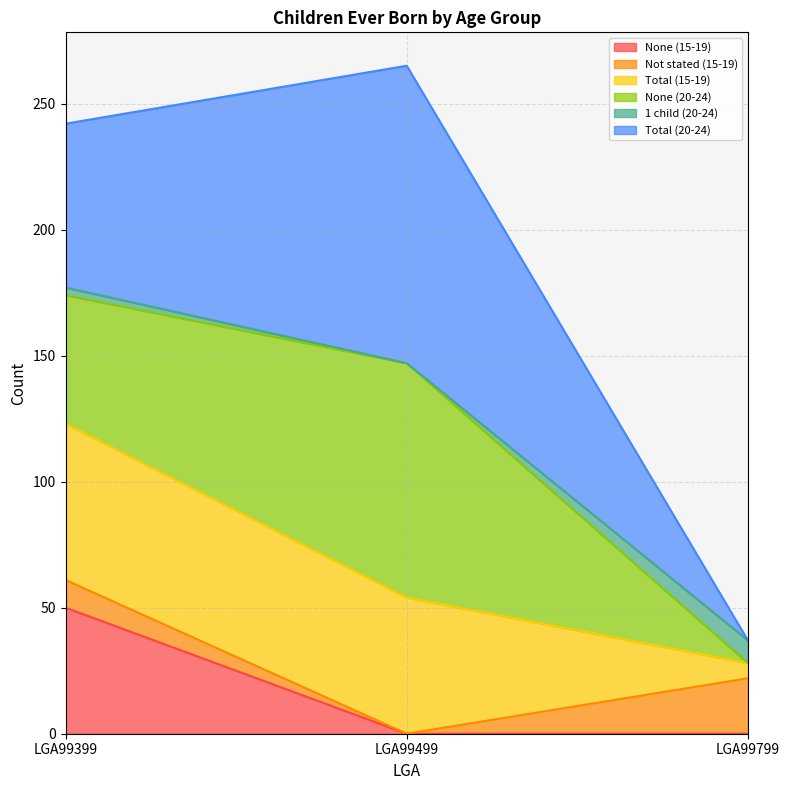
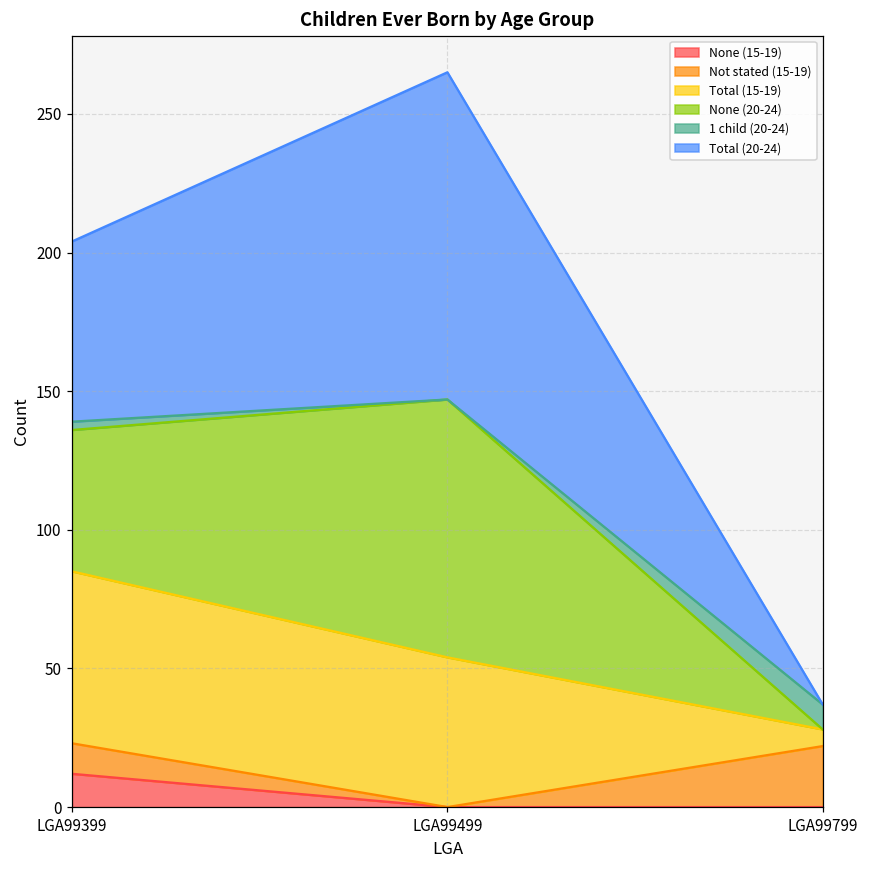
  {
    "None (15-19)": {
-     "LGA99399": 50,
+     "LGA99399": 12,
      "LGA99799": 0
    },
    "Not stated (15-19)": {
      "LGA99399": 11,
      "LGA99799": 22
    },
    "Total (15-19)": {
      "LGA99399": 62,
      "LGA99499": 54
    },
    "None (20-24)": {
      "LGA99399": 51
    },
    "1 child (20-24)": {
      "LGA99399": 3
    },
    "Total (20-24)": {
      "LGA99399": 65,
      "LGA99499": 118
    }
  }
